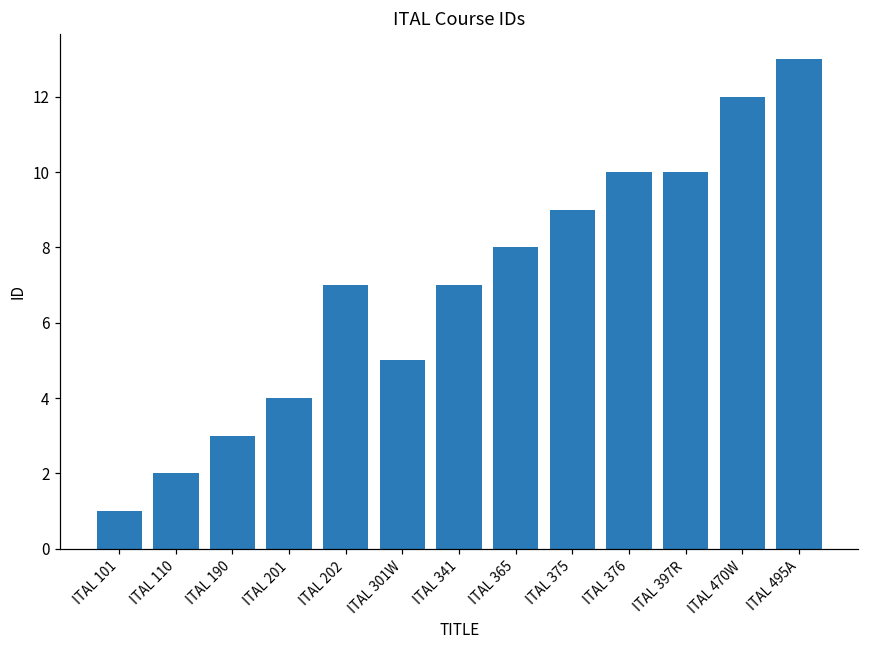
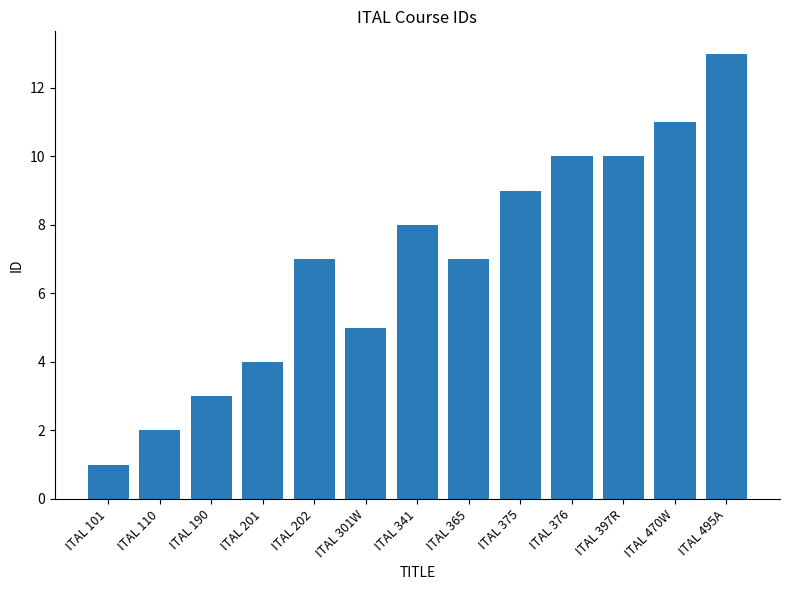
  {
    "ITAL 101": 1,
    "ITAL 110": 2,
    "ITAL 190": 3,
    "ITAL 201": 4,
    "ITAL 202": 7,
    "ITAL 301W": 5,
-   "ITAL 341": 7,
-   "ITAL 365": 8,
+   "ITAL 341": 8,
+   "ITAL 365": 7,
    "ITAL 375": 9,
    "ITAL 376": 10,
    "ITAL 397R": 10,
-   "ITAL 470W": 12,
+   "ITAL 470W": 11,
    "ITAL 495A": 13
  }
